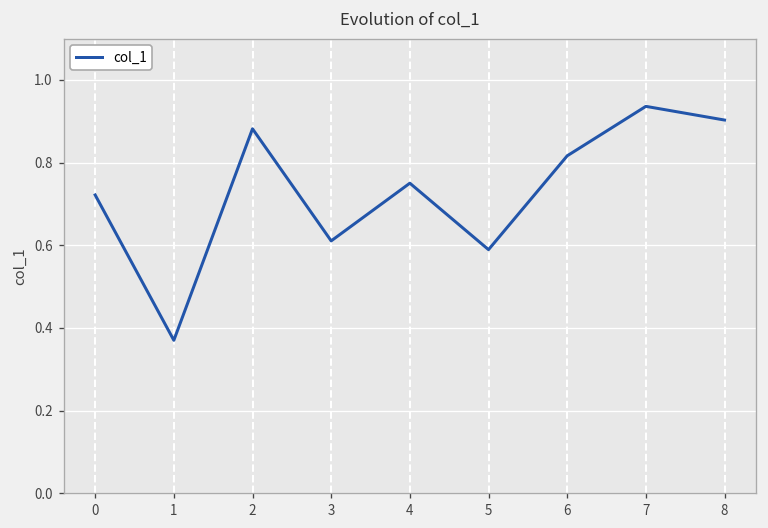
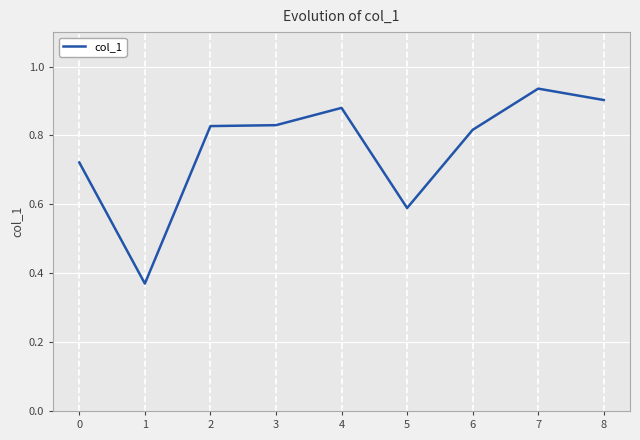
  {
    "0": 0.72,
    "1": 0.37,
-   "2": 0.88,
-   "3": 0.61,
-   "4": 0.75,
+   "2": 0.83,
+   "3": 0.83,
+   "4": 0.88,
    "5": 0.59,
    "6": 0.82,
    "7": 0.94,
    "8": 0.90
  }
